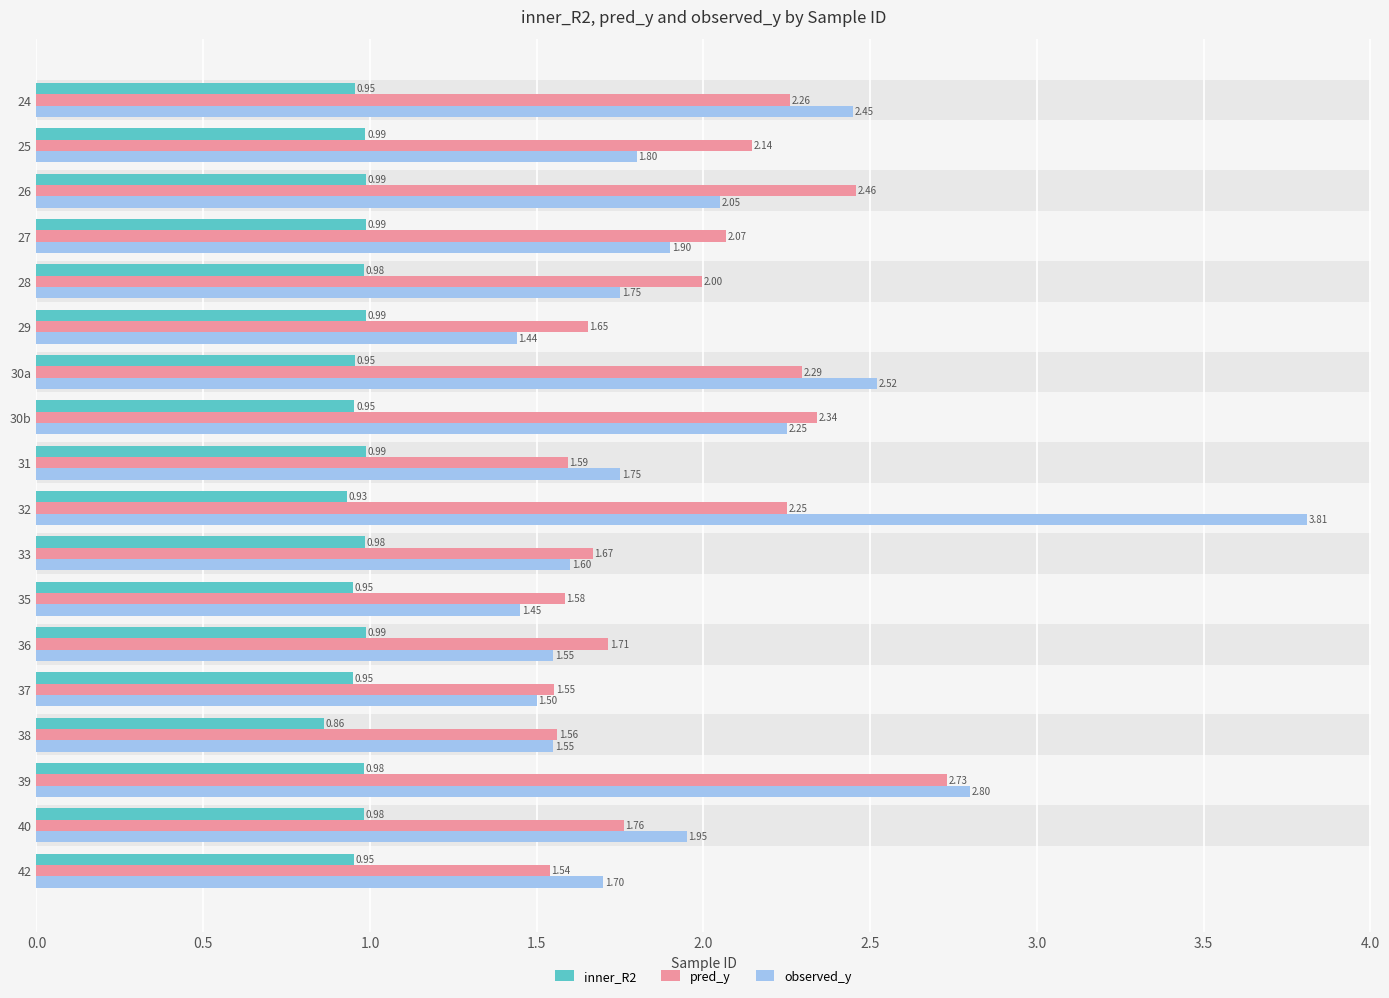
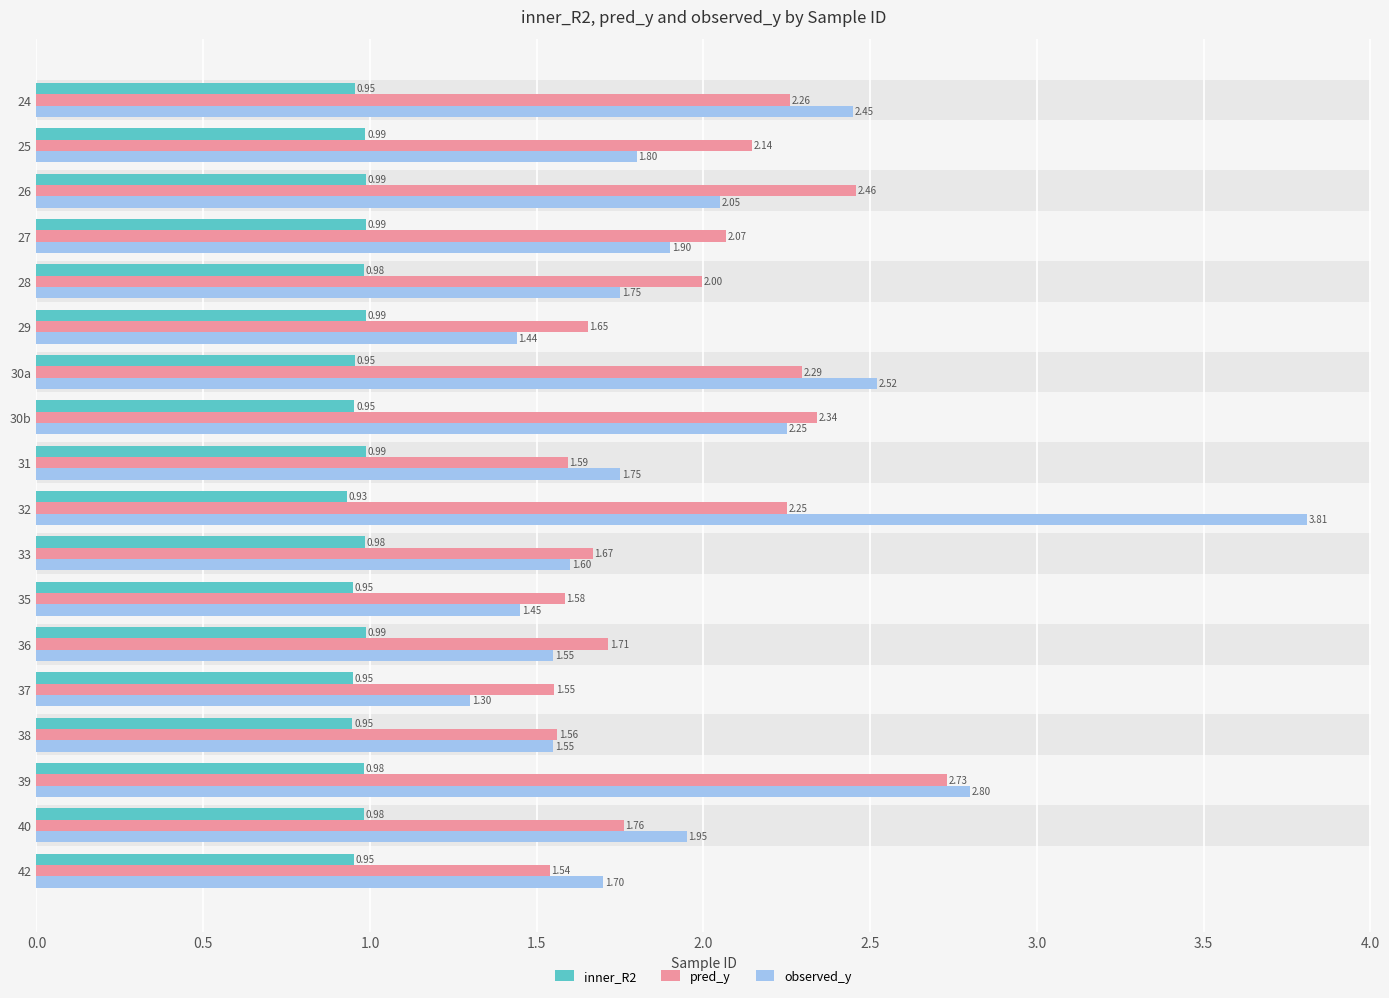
  {
    "inner_R2": {
      "24": 0.95,
      "25": 0.99,
      "26": 0.99,
      "27": 0.99,
      "28": 0.98,
      "29": 0.99,
      "30a": 0.95,
      "30b": 0.95,
      "31": 0.99,
      "32": 0.93,
      "33": 0.98,
      "35": 0.95,
      "36": 0.99,
      "37": 0.95,
-     "38": 0.86,
+     "38": 0.95,
      "39": 0.98,
      "40": 0.98,
      "42": 0.95
    },
    "pred_y": {
      "24": 2.26,
      "25": 2.14,
      "26": 2.46,
      "27": 2.07,
      "28": 2.00,
      "29": 1.65,
      "30a": 2.29,
      "30b": 2.34,
      "31": 1.59,
      "32": 2.25,
      "33": 1.67,
      "35": 1.58,
      "36": 1.71,
      "37": 1.55,
      "38": 1.56,
      "39": 2.73,
      "40": 1.76,
      "42": 1.54
    },
    "observed_y": {
      "24": 2.45,
      "25": 1.80,
      "26": 2.05,
      "27": 1.90,
      "28": 1.75,
      "29": 1.44,
      "30a": 2.52,
      "30b": 2.25,
      "31": 1.75,
      "32": 3.81,
      "33": 1.60,
      "35": 1.45,
      "36": 1.55,
-     "37": 1.50,
+     "37": 1.30,
      "38": 1.55,
      "39": 2.80,
      "40": 1.95,
      "42": 1.70
    }
  }
